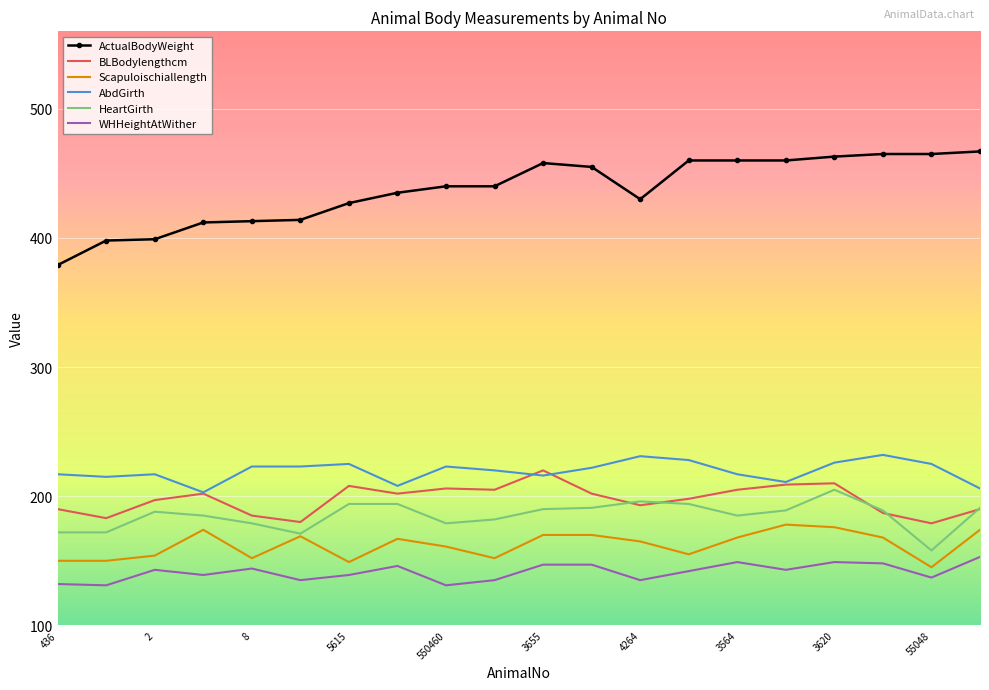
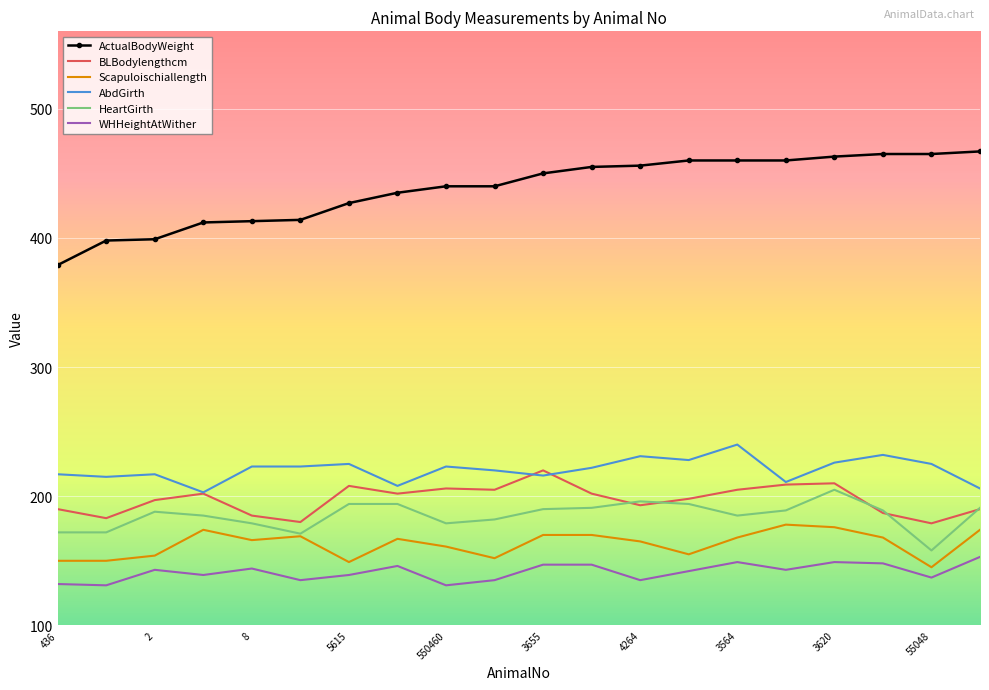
  {
    "ActualBodyWeight": {
      "436": 379,
      "2": 399,
      "8": 413,
      "5615": 427,
      "550460": 440,
-     "3655": 458,
-     "4264": 430,
+     "3655": 450,
+     "4264": 456,
      "3564": 460,
      "3620": 463,
      "55048": 465
    },
    "BLBodylengthcm": {
      "436": 190,
      "2": 197,
      "8": 185,
      "5615": 208,
      "550460": 206,
      "3655": 220,
      "4264": 193,
      "3564": 205,
      "3620": 210,
      "55048": 179
    },
    "Scapuloischiallength": {
      "436": 150,
      "2": 154,
-     "8": 152,
+     "8": 166,
      "5615": 149,
      "550460": 161,
      "3655": 170,
      "4264": 165,
      "3564": 168,
      "3620": 176,
      "55048": 145
    },
    "AbdGirth": {
      "436": 217,
      "2": 217,
      "8": 223,
      "5615": 225,
      "550460": 223,
      "3655": 216,
      "4264": 231,
-     "3564": 217,
+     "3564": 240,
      "3620": 226,
      "55048": 225
    },
    "HeartGirth": {
      "436": 172,
      "2": 188,
      "8": 179,
      "5615": 194,
      "550460": 179,
      "3655": 190,
      "4264": 196,
      "3564": 185,
      "3620": 205,
      "55048": 158
    },
    "WHHeightAtWither": {
      "436": 132,
      "2": 143,
      "8": 144,
      "5615": 139,
      "550460": 131,
      "3655": 147,
      "4264": 135,
      "3564": 149,
      "3620": 149,
      "55048": 137
    }
  }
